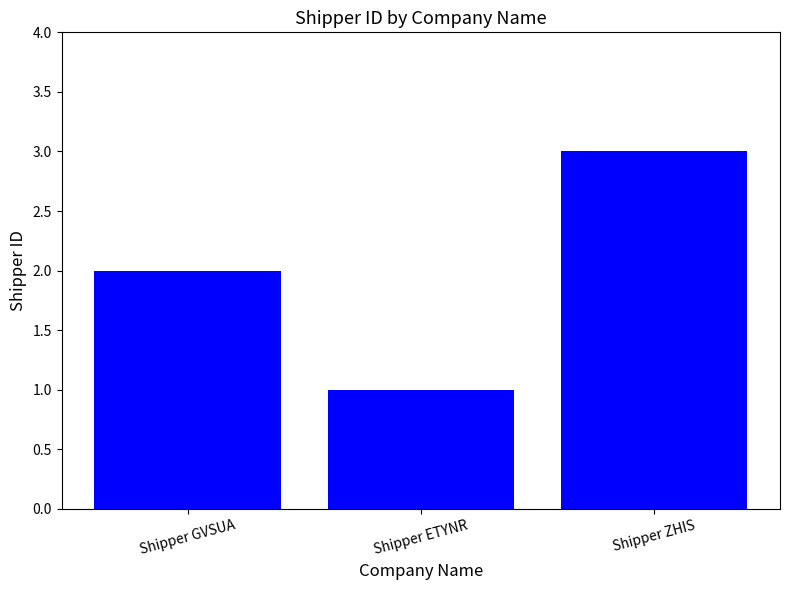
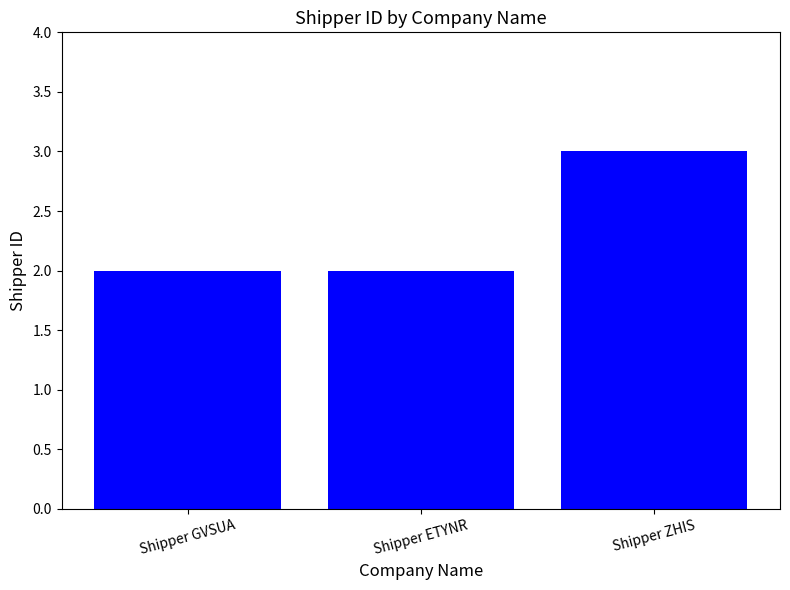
  {
    "Shipper GVSUA": 2,
-   "Shipper ETYNR": 1,
+   "Shipper ETYNR": 2,
    "Shipper ZHIS": 3
  }
